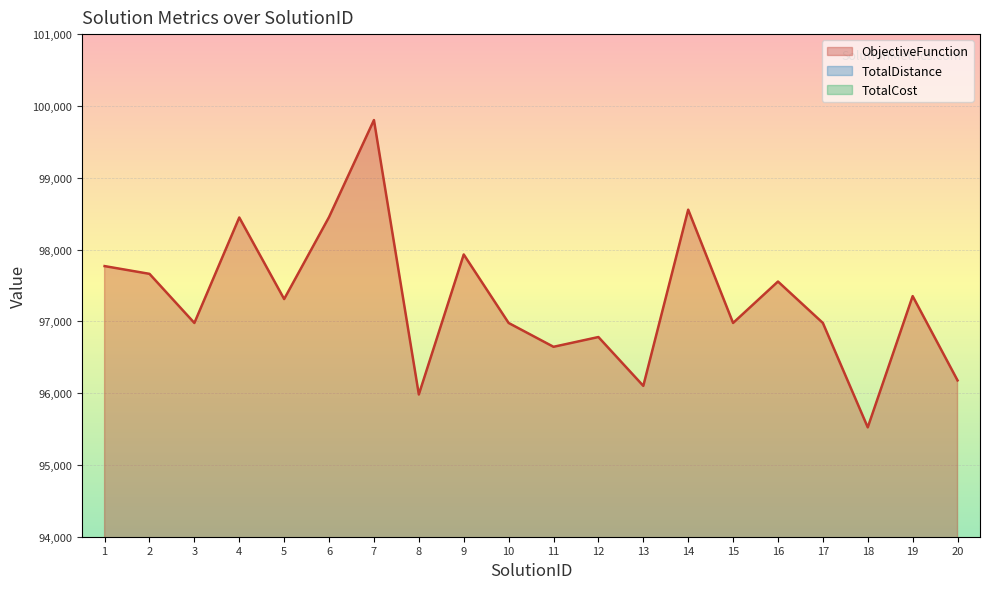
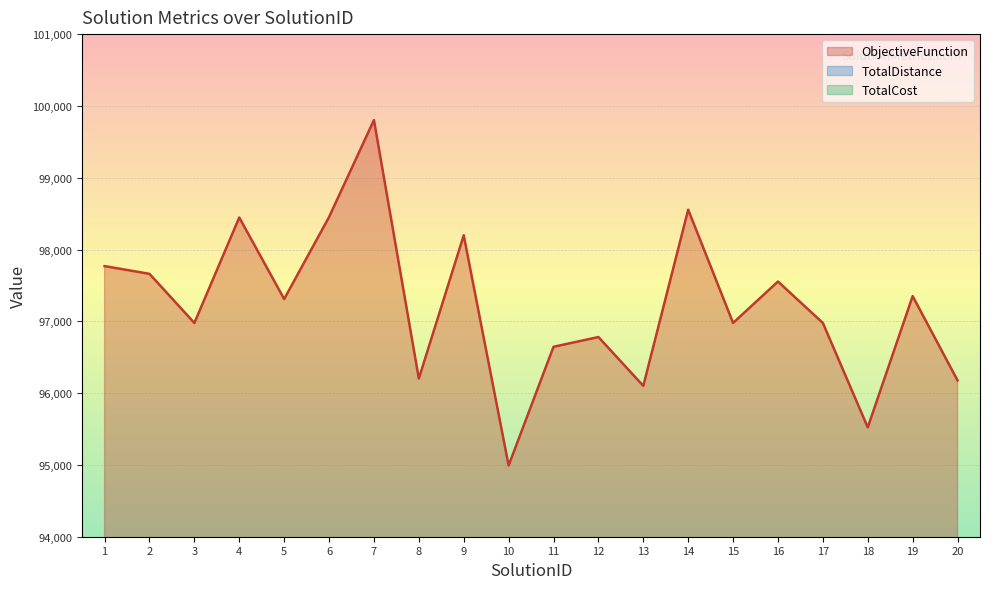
  {
    "ObjectiveFunction": {
      "1": "97,800",
      "2": "97,700",
      "3": "97,000",
      "4": "98,400",
      "5": "97,300",
      "6": "98,500",
      "7": "99,800",
-     "8": "96,000",
-     "9": "97,900",
-     "10": "97,000",
+     "8": "96,200",
+     "9": "98,200",
+     "10": "95,000",
      "11": "96,600",
      "12": "96,800",
      "13": "96,100",
      "14": "98,600",
      "15": "97,000",
      "16": "97,600",
      "17": "97,000",
      "18": "95,500",
      "19": "97,400",
      "20": "96,200"
    }
  }
